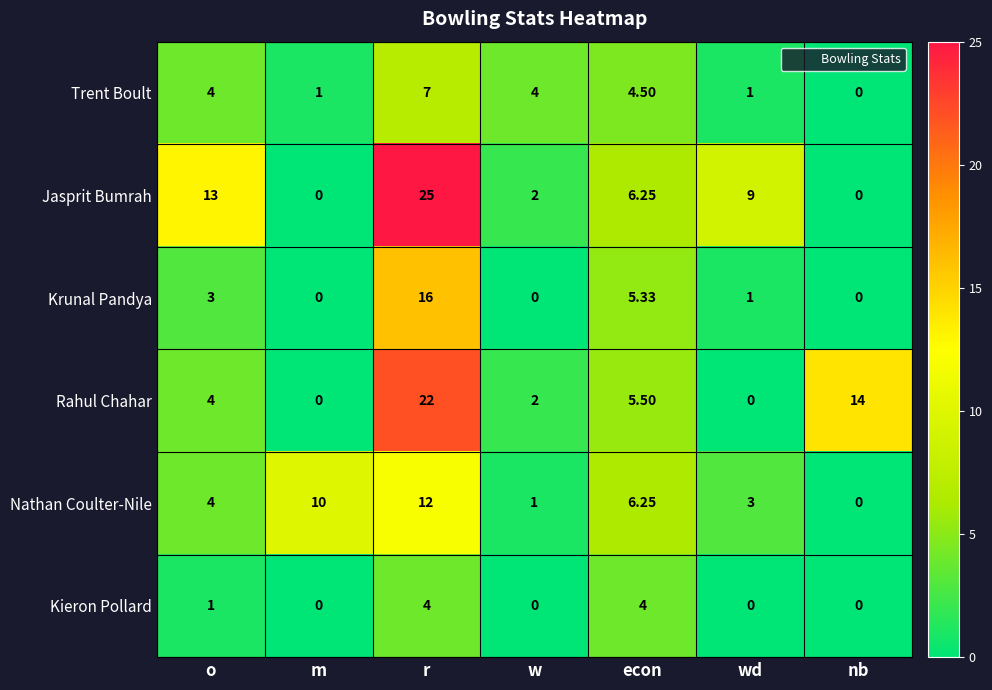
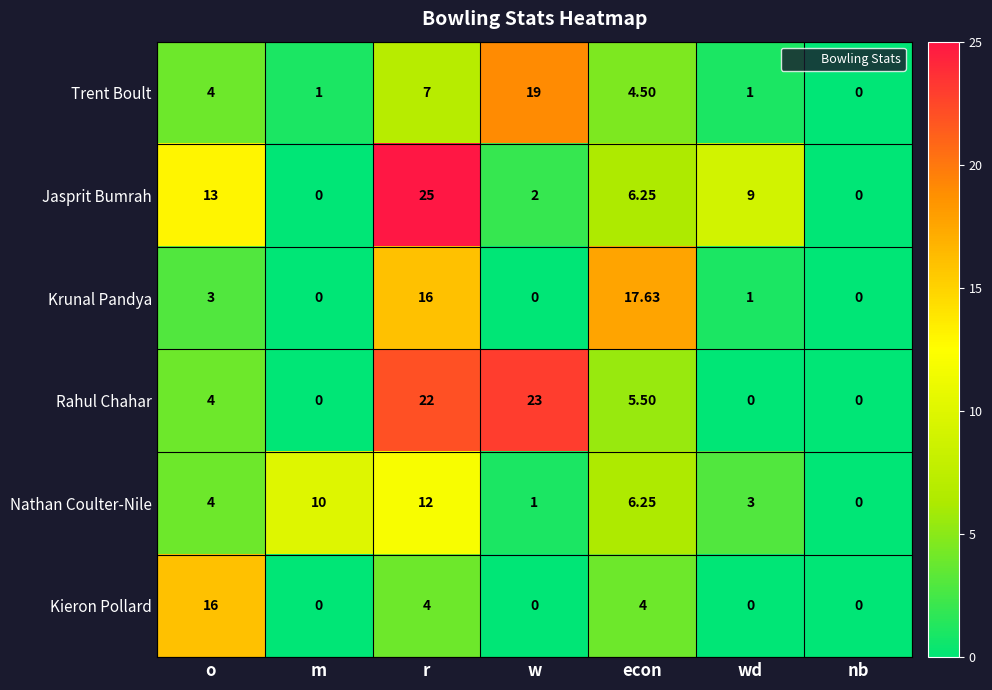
  {
    "Trent Boult": {
      "o": 4,
      "m": 1,
      "r": 7,
-     "w": 4,
+     "w": 19,
      "econ": 4.50,
      "wd": 1,
      "nb": 0
    },
    "Jasprit Bumrah": {
      "o": 13,
      "m": 0,
      "r": 25,
      "w": 2,
      "econ": 6.25,
      "wd": 9,
      "nb": 0
    },
    "Krunal Pandya": {
      "o": 3,
      "m": 0,
      "r": 16,
      "w": 0,
-     "econ": 5.33,
+     "econ": 17.63,
      "wd": 1,
      "nb": 0
    },
    "Rahul Chahar": {
      "o": 4,
      "m": 0,
      "r": 22,
-     "w": 2,
+     "w": 23,
      "econ": 5.50,
      "wd": 0,
-     "nb": 14
+     "nb": 0
    },
    "Nathan Coulter-Nile": {
      "o": 4,
      "m": 10,
      "r": 12,
      "w": 1,
      "econ": 6.25,
      "wd": 3,
      "nb": 0
    },
    "Kieron Pollard": {
-     "o": 1,
+     "o": 16,
      "m": 0,
      "r": 4,
      "w": 0,
      "econ": 4,
      "wd": 0,
      "nb": 0
    }
  }
